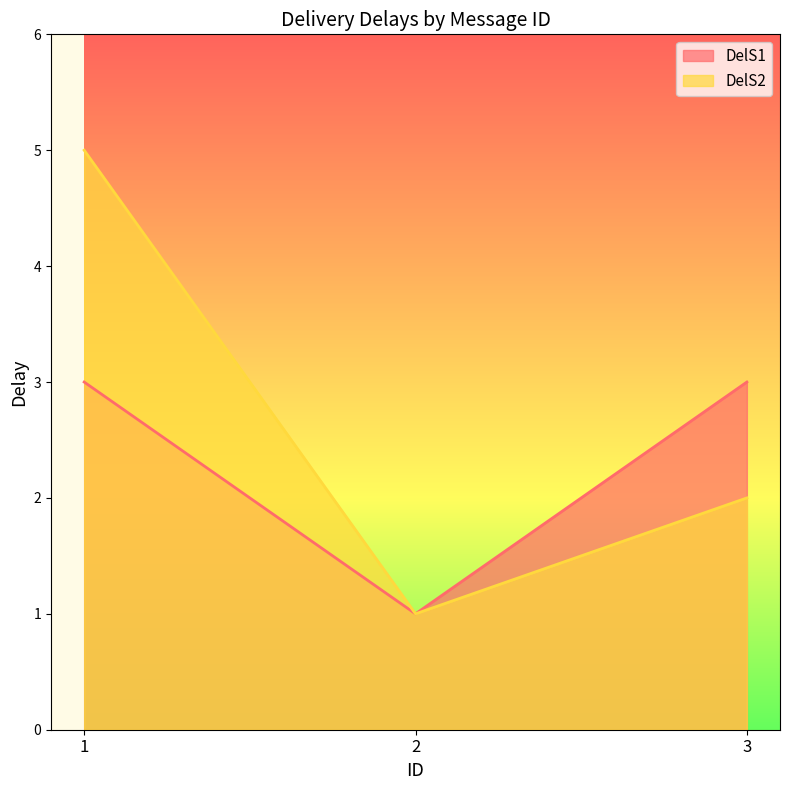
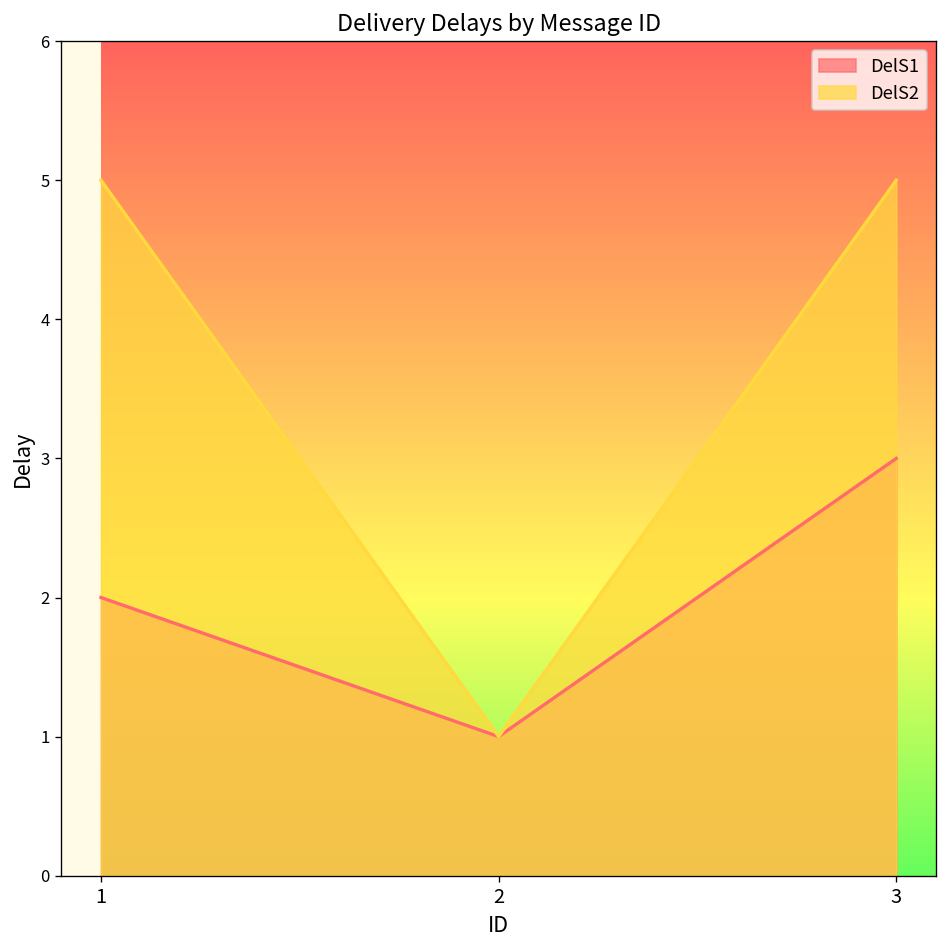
  {
    "DelS1": {
-     "1": 3,
+     "1": 2,
      "3": 3
    },
    "DelS2": {
      "1": 5,
-     "3": 2
+     "3": 5
    }
  }
